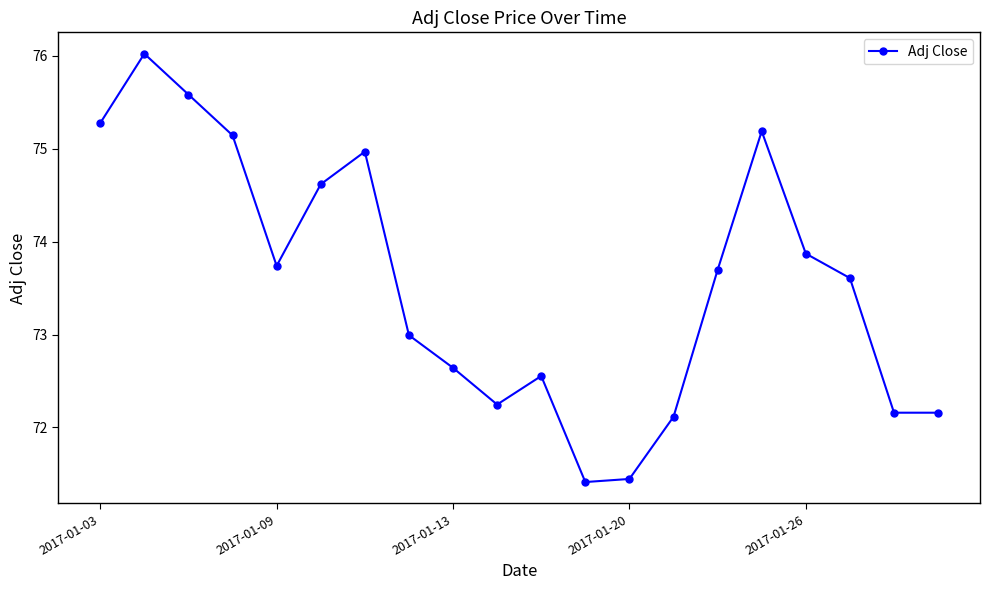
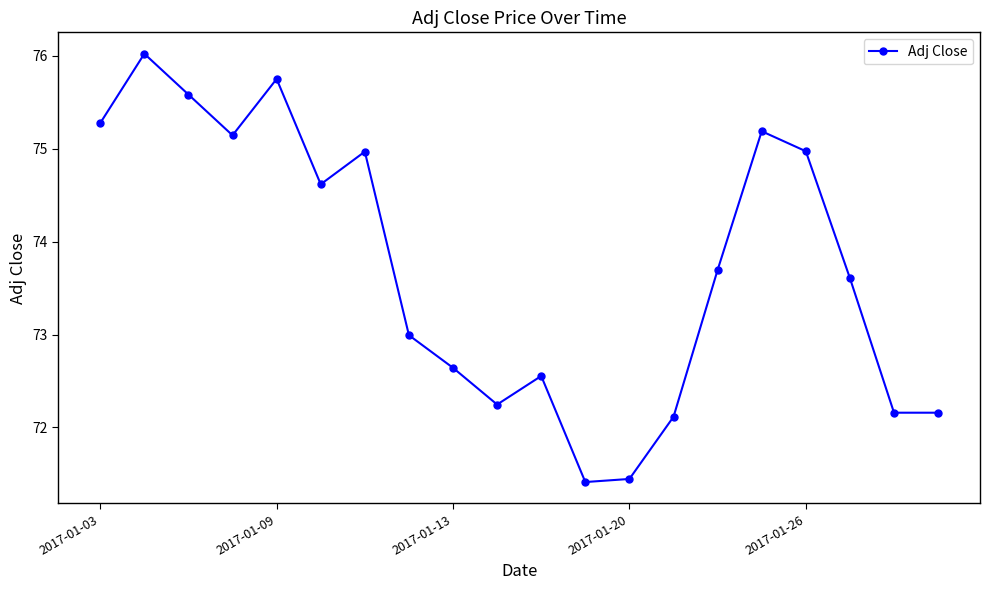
  {
    "2017-01-03": 75.3,
-   "2017-01-09": 73.7,
+   "2017-01-09": 75.8,
    "2017-01-13": 72.6,
    "2017-01-20": 71.4,
-   "2017-01-26": 73.9
+   "2017-01-26": 75.0
  }
